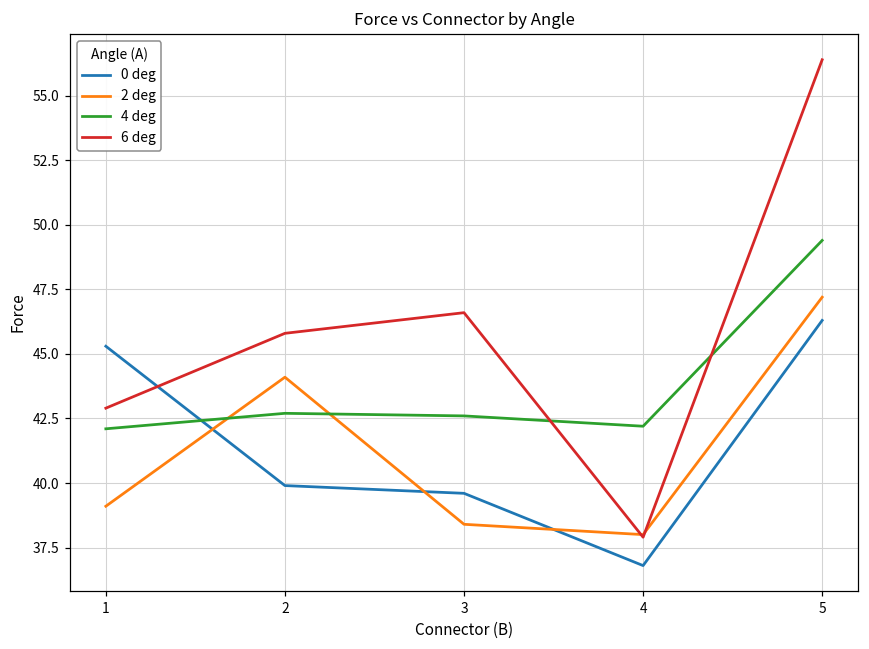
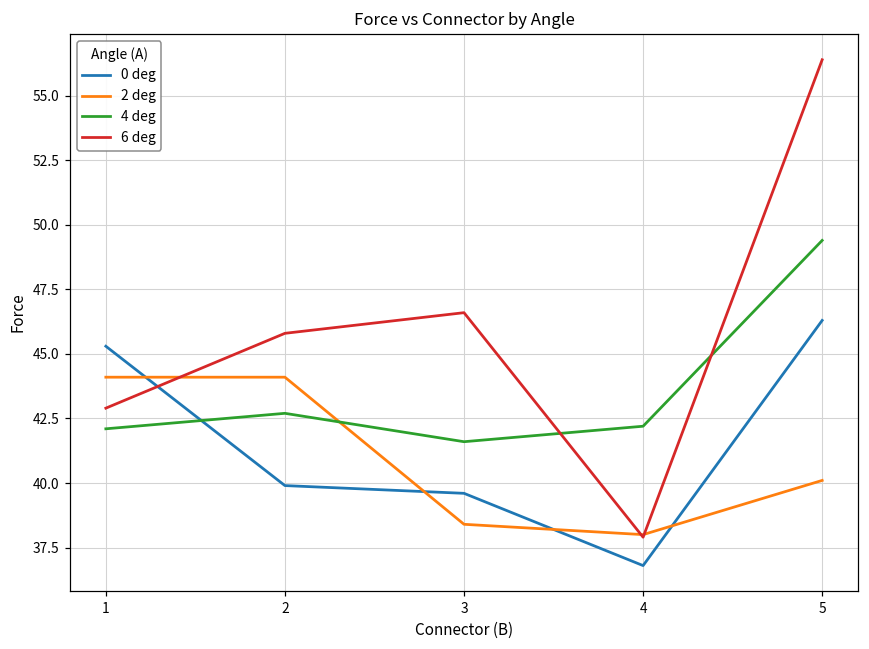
  {
    "0 deg": {
      "1": 45.3,
      "2": 39.9,
      "3": 39.6,
      "4": 36.8,
      "5": 46.3
    },
    "2 deg": {
-     "1": 39.1,
+     "1": 44.1,
      "2": 44.1,
      "3": 38.4,
-     "5": 47.2
+     "5": 40.1
    },
    "4 deg": {
      "1": 42.1,
      "2": 42.7,
-     "3": 42.6,
+     "3": 41.6,
      "4": 42.2,
      "5": 49.4
    },
    "6 deg": {
      "1": 42.9,
      "2": 45.8,
      "3": 46.6,
      "5": 56.4
    }
  }
